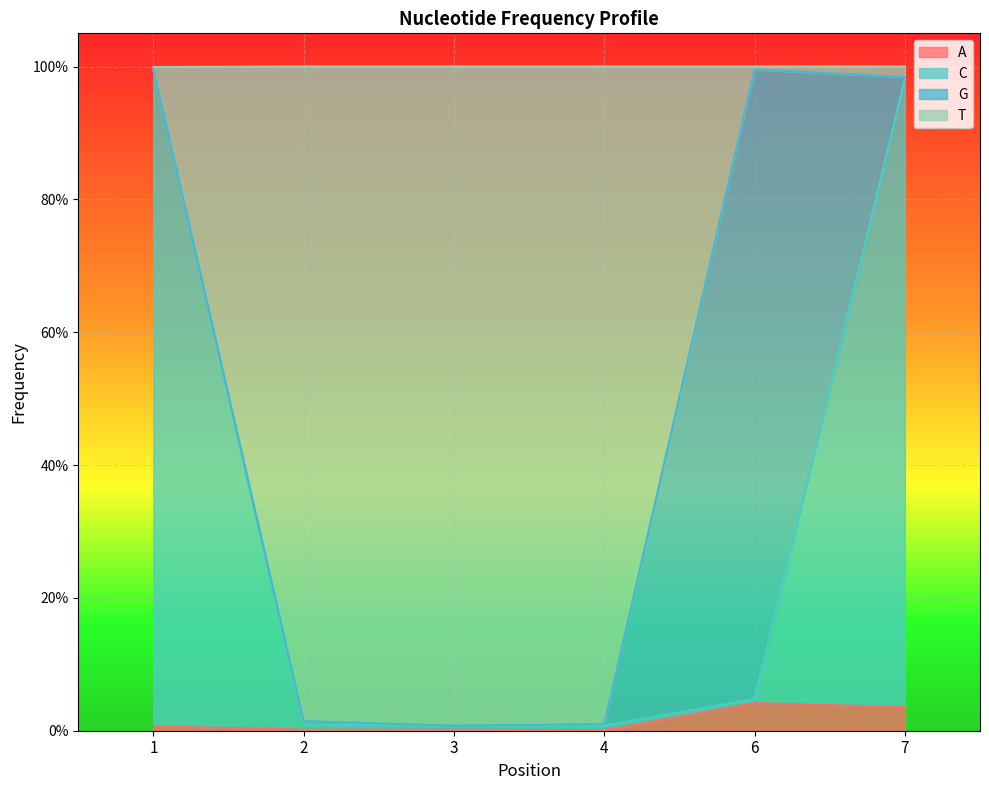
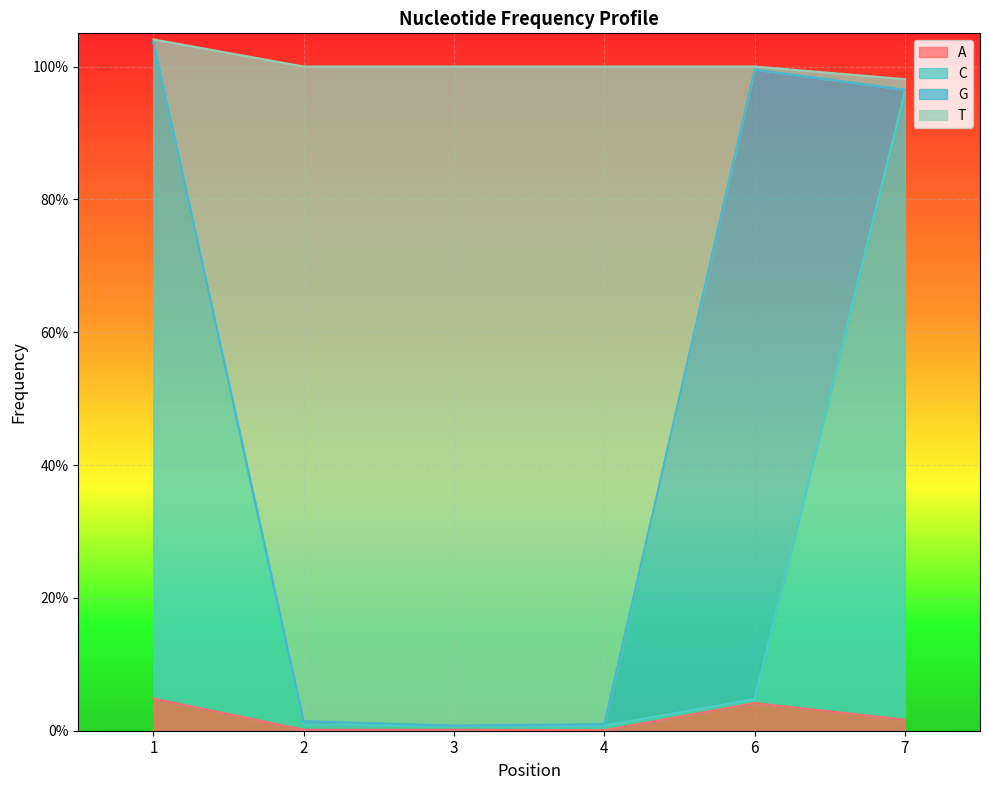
  {
    "A": {
-     "1": "1%",
+     "1": "5%",
      "2": "0%",
      "3": "0%",
      "4": "0%",
      "6": "4%",
-     "7": "4%"
+     "7": "2%"
    },
    "T": {
      "2": "99%",
      "3": "99%",
      "4": "99%",
      "6": "0%",
      "7": "2%"
    }
  }
